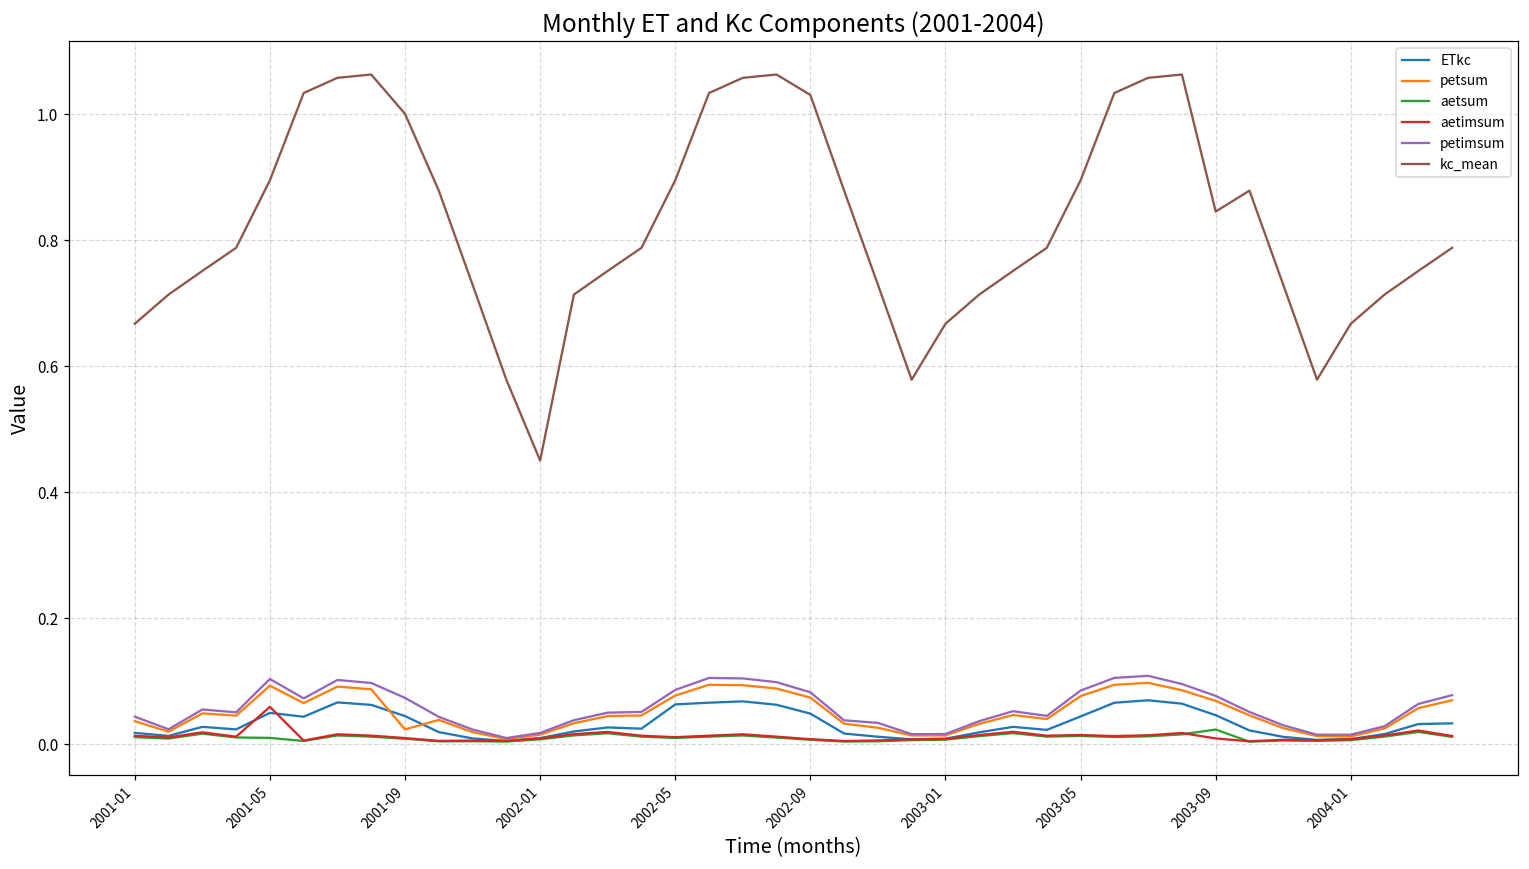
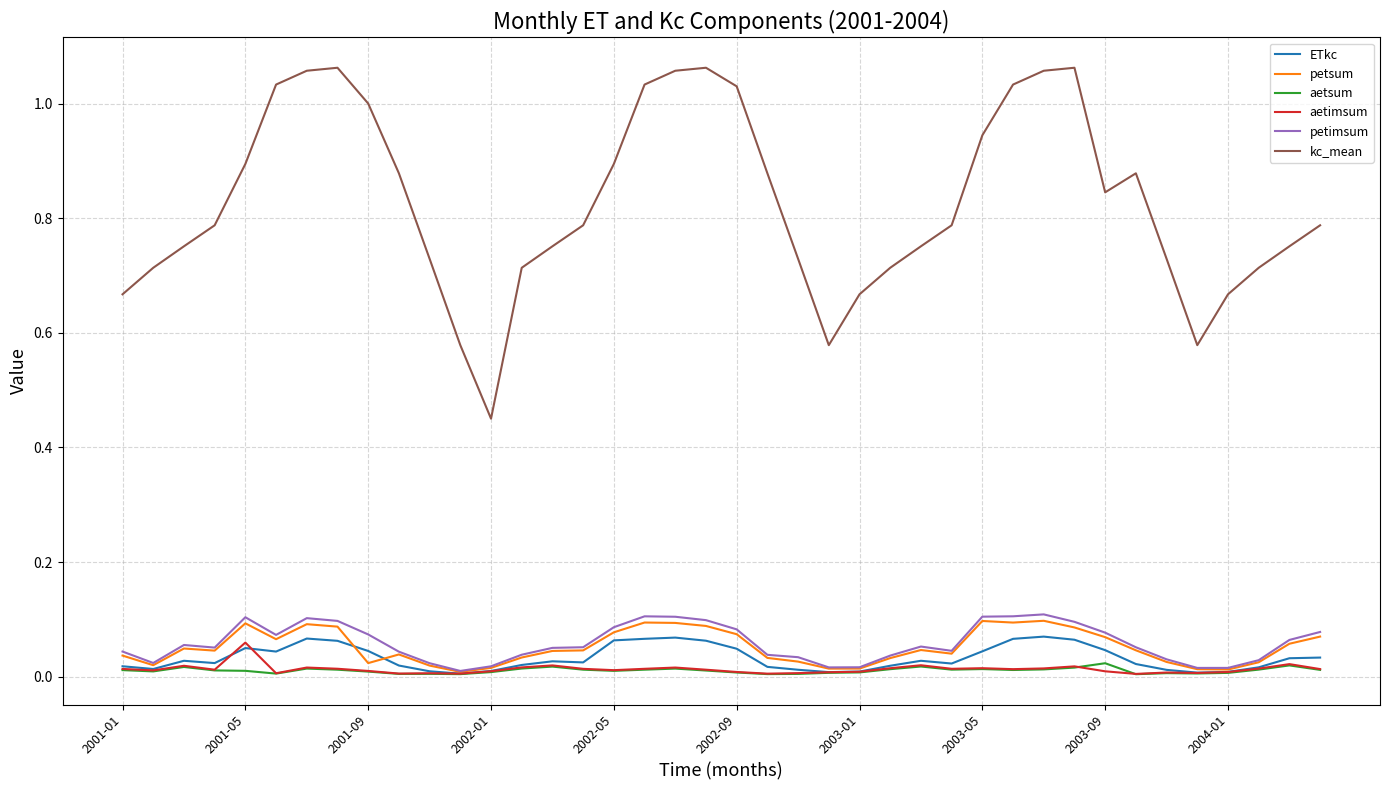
  {
    "ETkc": {
      "2001-01": 0.02,
      "2001-05": 0.05,
      "2001-09": 0.04,
      "2002-05": 0.06,
      "2002-09": 0.05,
      "2003-05": 0.04,
      "2003-09": 0.05
    },
    "petsum": {
      "2001-01": 0.04,
      "2001-05": 0.09,
      "2001-09": 0.02,
      "2002-05": 0.08,
      "2002-09": 0.07,
-     "2003-05": 0.08,
+     "2003-05": 0.10,
      "2003-09": 0.07
    },
    "aetsum": {
      "2001-05": 0.01,
      "2003-09": 0.02
    },
    "aetimsum": {
      "2001-05": 0.06,
      "2003-09": 0.01
    },
    "petimsum": {
      "2001-01": 0.04,
      "2001-05": 0.10,
      "2001-09": 0.07,
      "2002-05": 0.09,
      "2002-09": 0.08,
-     "2003-05": 0.09,
+     "2003-05": 0.10,
      "2003-09": 0.08
    },
    "kc_mean": {
      "2001-01": 0.67,
      "2001-05": 0.89,
      "2001-09": 1.00,
      "2002-01": 0.45,
      "2002-05": 0.89,
      "2002-09": 1.03,
      "2003-01": 0.67,
-     "2003-05": 0.89,
+     "2003-05": 0.94,
      "2003-09": 0.85,
      "2004-01": 0.67
    }
  }
